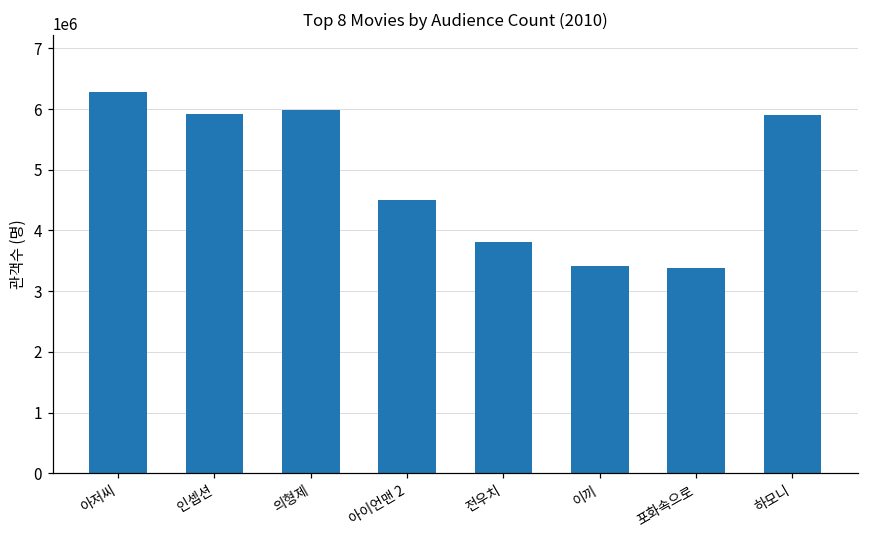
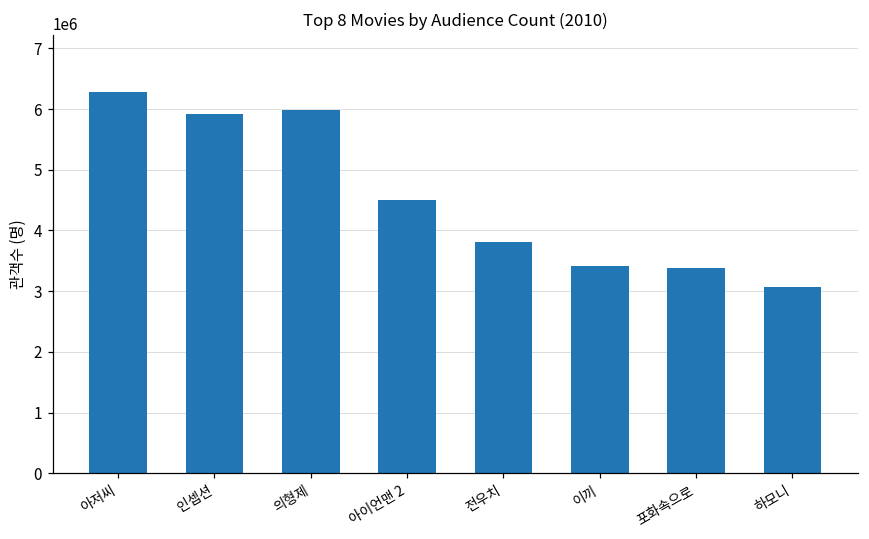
  {
    "아저씨": 6300000,
    "인셉션": 5900000,
    "의형제": 6000000,
    "아이언맨 2": 4500000,
    "전우치": 3800000,
    "이끼": 3400000,
    "포화속으로": 3400000,
-   "하모니": 5900000
+   "하모니": 3100000
  }
